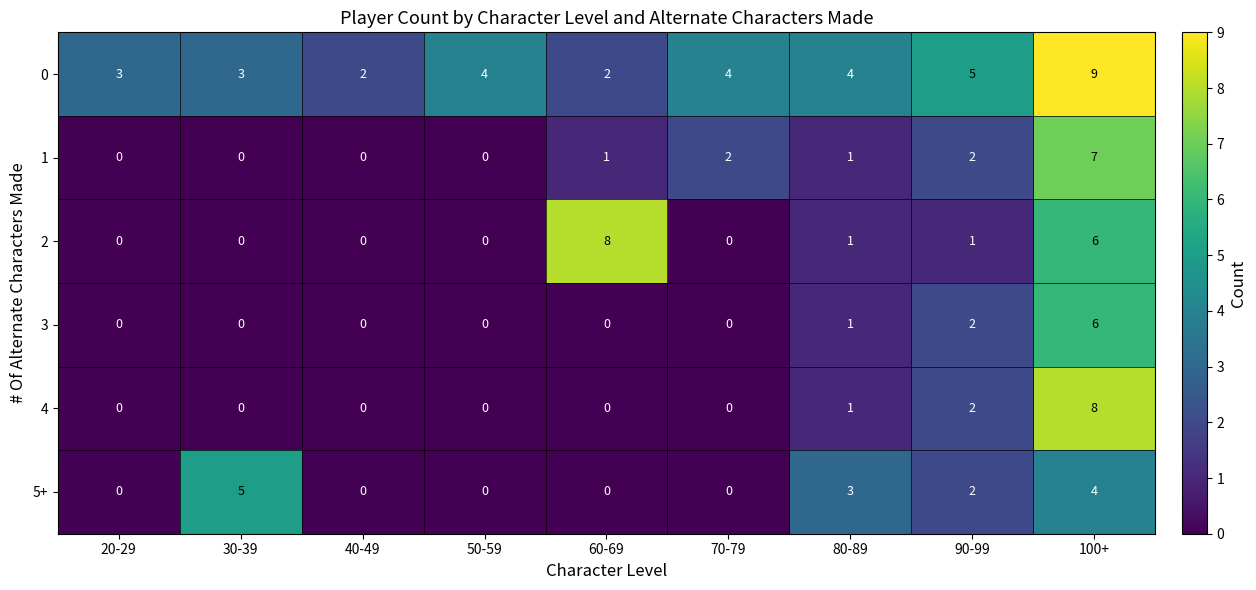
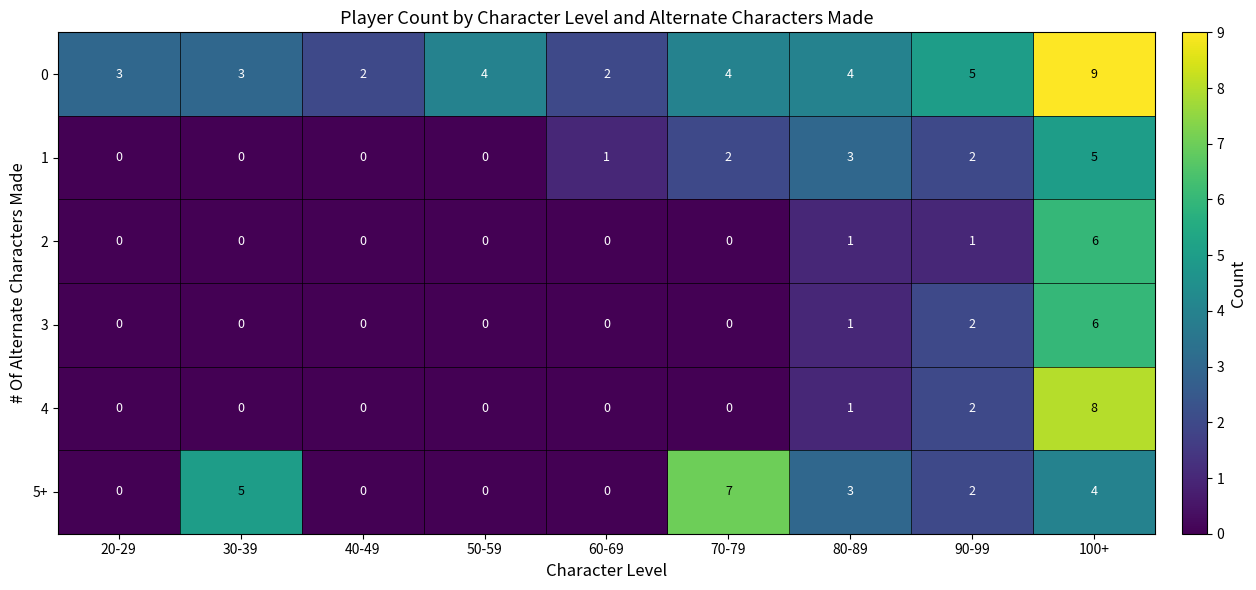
  {
    "0": {
      "20-29": 3,
      "30-39": 3,
      "40-49": 2,
      "50-59": 4,
      "60-69": 2,
      "70-79": 4,
      "80-89": 4,
      "90-99": 5,
      "100+": 9
    },
    "1": {
      "20-29": 0,
      "30-39": 0,
      "40-49": 0,
      "50-59": 0,
      "60-69": 1,
      "70-79": 2,
-     "80-89": 1,
+     "80-89": 3,
      "90-99": 2,
-     "100+": 7
+     "100+": 5
    },
    "2": {
      "20-29": 0,
      "30-39": 0,
      "40-49": 0,
      "50-59": 0,
-     "60-69": 8,
+     "60-69": 0,
      "70-79": 0,
      "80-89": 1,
      "90-99": 1,
      "100+": 6
    },
    "3": {
      "20-29": 0,
      "30-39": 0,
      "40-49": 0,
      "50-59": 0,
      "60-69": 0,
      "70-79": 0,
      "80-89": 1,
      "90-99": 2,
      "100+": 6
    },
    "4": {
      "20-29": 0,
      "30-39": 0,
      "40-49": 0,
      "50-59": 0,
      "60-69": 0,
      "70-79": 0,
      "80-89": 1,
      "90-99": 2,
      "100+": 8
    },
    "5+": {
      "20-29": 0,
      "30-39": 5,
      "40-49": 0,
      "50-59": 0,
      "60-69": 0,
-     "70-79": 0,
+     "70-79": 7,
      "80-89": 3,
      "90-99": 2,
      "100+": 4
    }
  }
